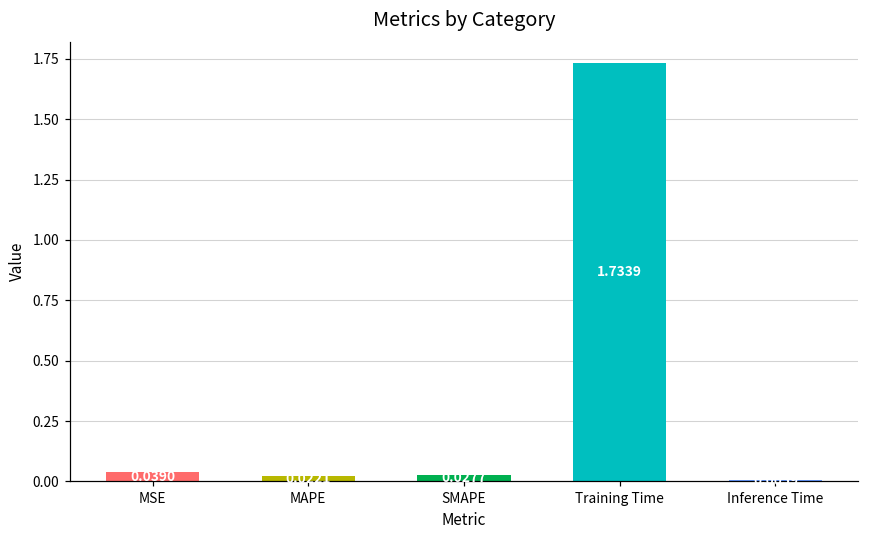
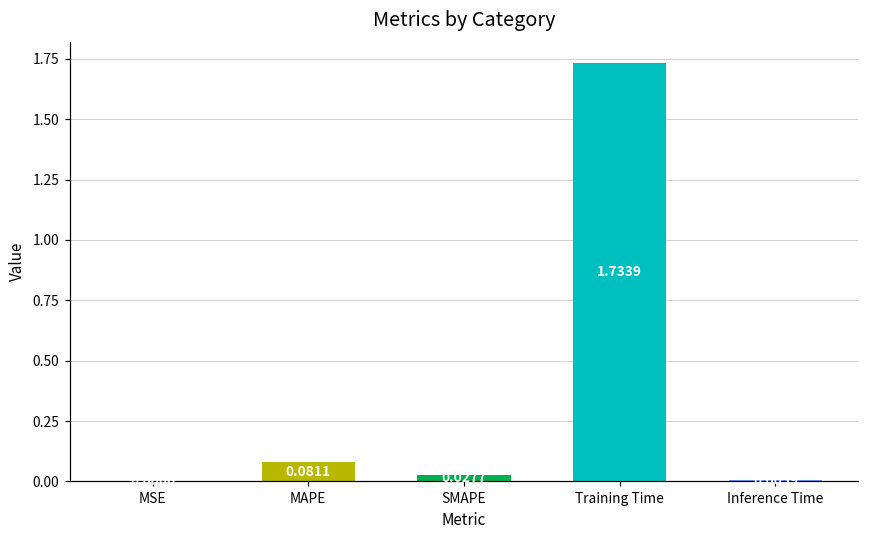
  {
-   "MSE": 0.04,
-   "MAPE": 0.02,
+   "MSE": 0.00,
+   "MAPE": 0.08,
    "SMAPE": 0.03
  }
